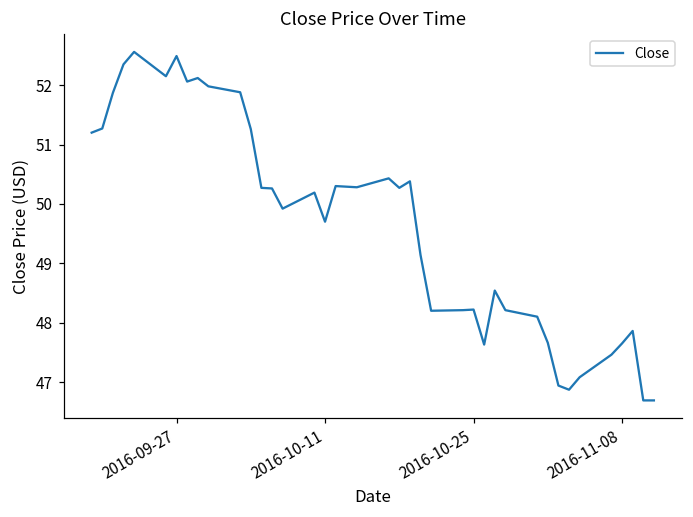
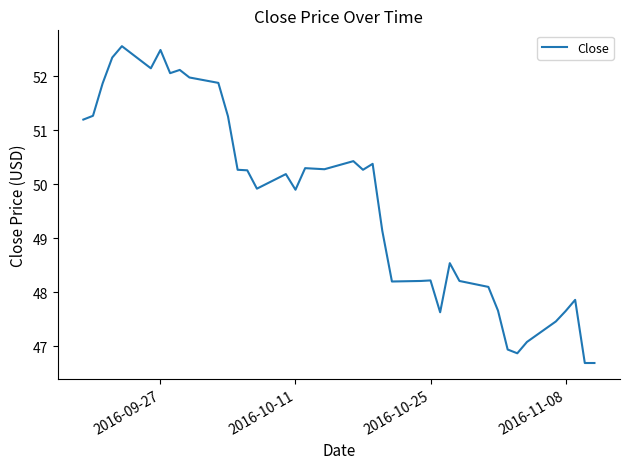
  {
    "2016-09-27": 52.5,
-   "2016-10-11": 49.7,
+   "2016-10-11": 49.9,
    "2016-10-25": 48.2,
    "2016-11-08": 47.7
  }
